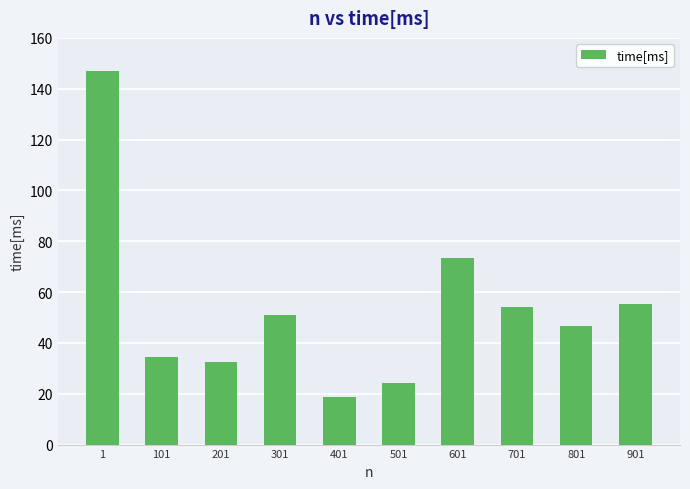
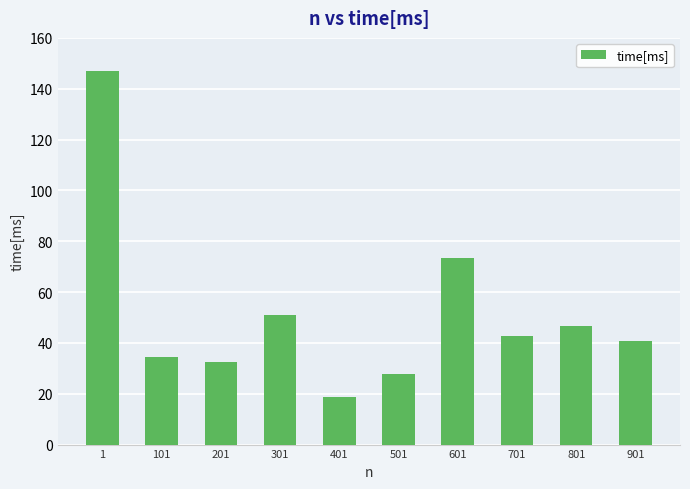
  {
    "1": 147,
    "101": 35,
    "201": 33,
    "301": 51,
    "401": 19,
-   "501": 24,
+   "501": 28,
    "601": 74,
-   "701": 54,
+   "701": 43,
    "801": 47,
-   "901": 55
+   "901": 41
  }
